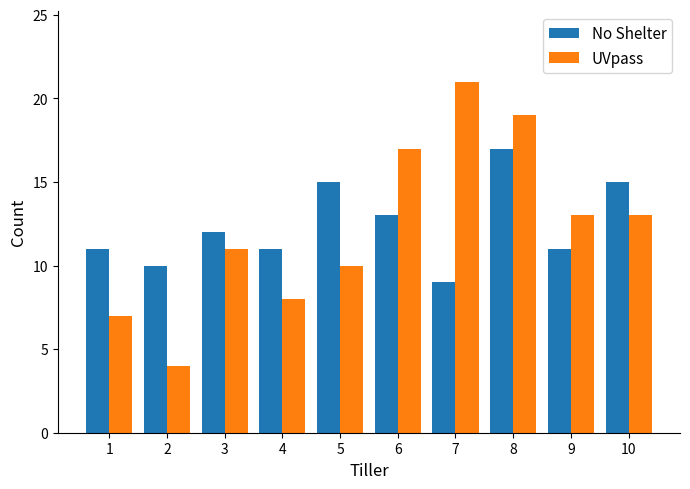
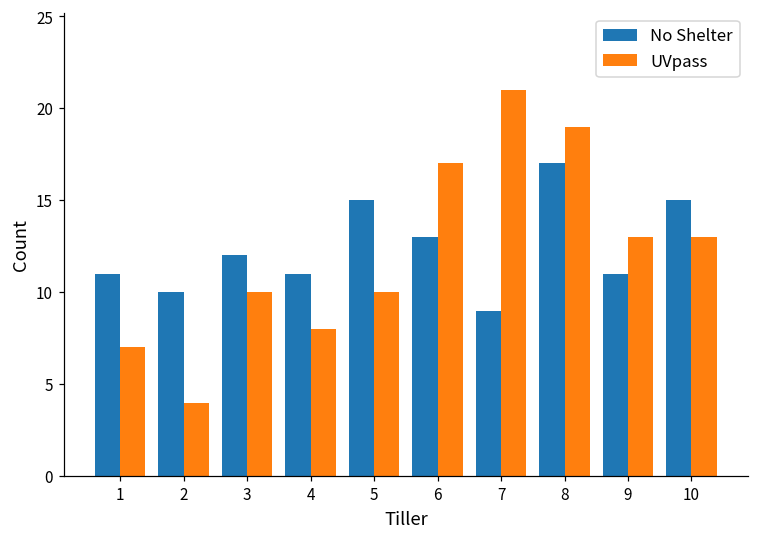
  {
    "No Shelter": {
      "1": 11,
      "2": 10,
      "3": 12,
      "4": 11,
      "5": 15,
      "6": 13,
      "7": 9,
      "8": 17,
      "9": 11,
      "10": 15
    },
    "UVpass": {
      "1": 7,
      "2": 4,
-     "3": 11,
+     "3": 10,
      "4": 8,
      "5": 10,
      "6": 17,
      "7": 21,
      "8": 19,
      "9": 13,
      "10": 13
    }
  }
